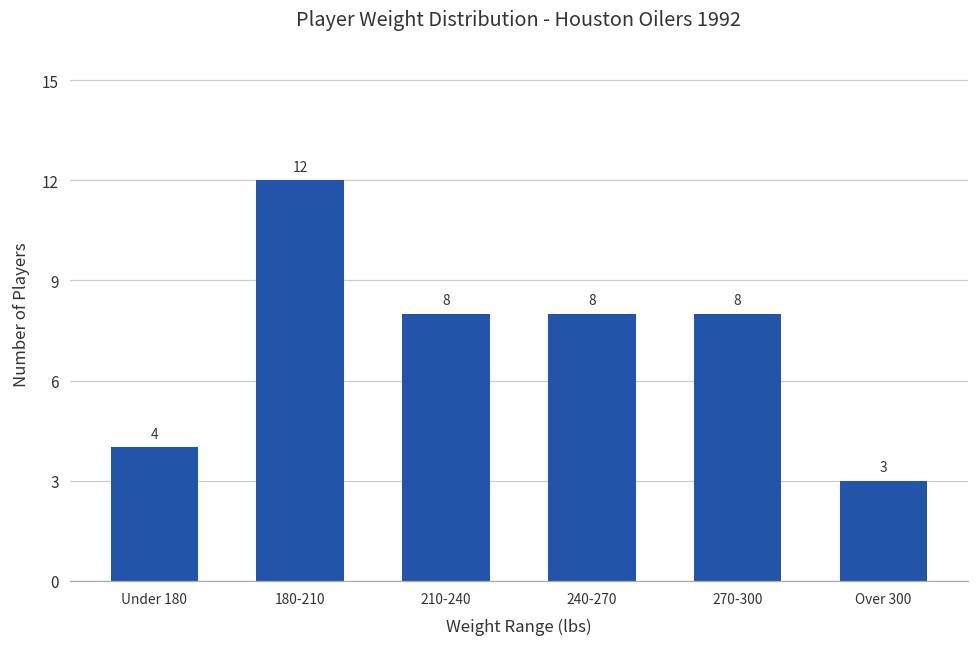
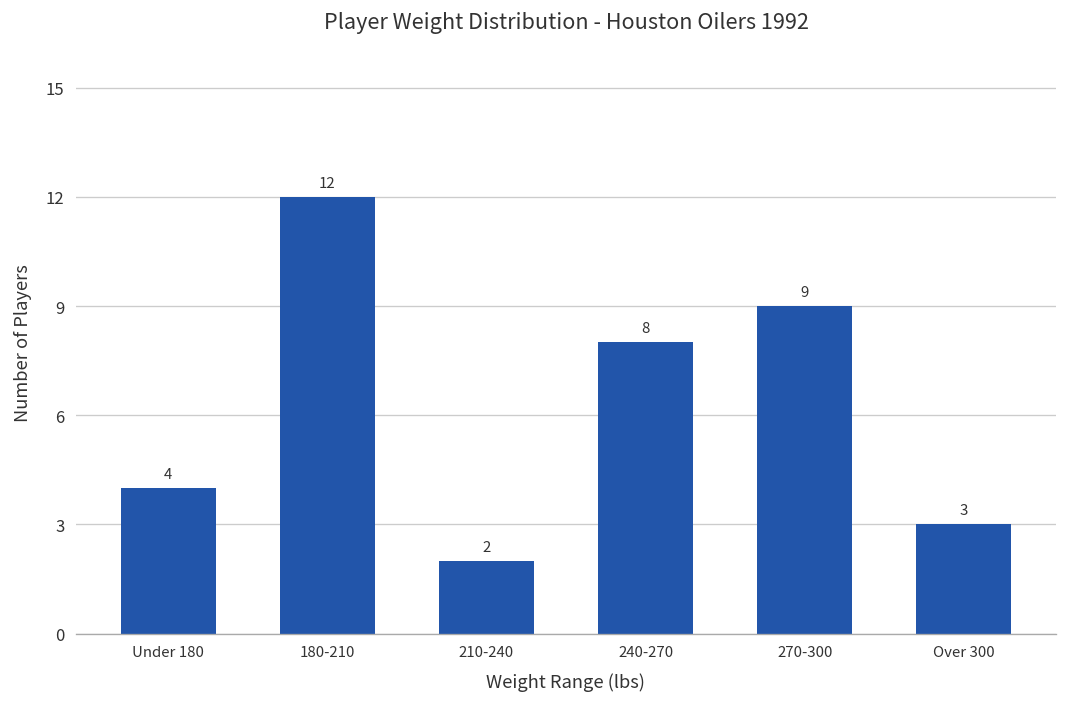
  {
    "Under 180": 4,
    "180-210": 12,
-   "210-240": 8,
+   "210-240": 2,
    "240-270": 8,
-   "270-300": 8,
+   "270-300": 9,
    "Over 300": 3
  }
